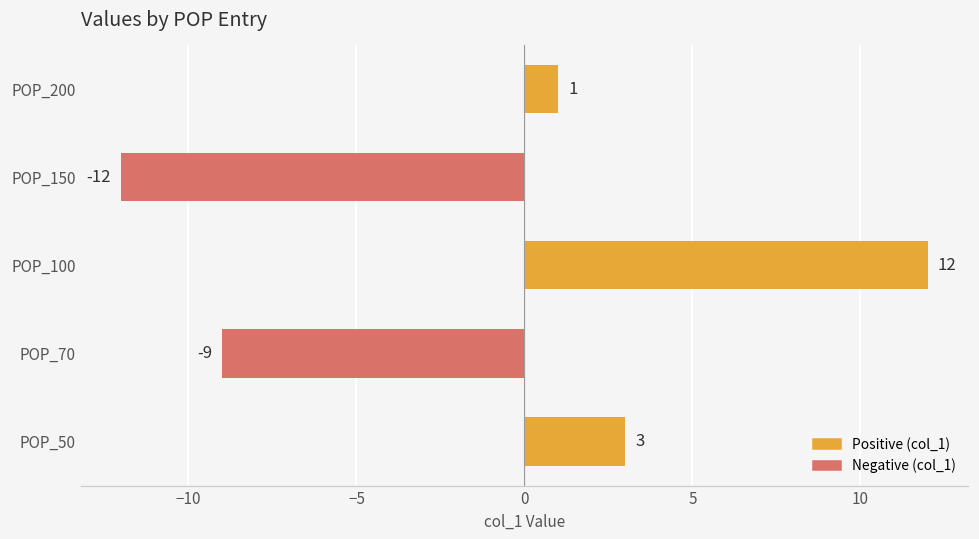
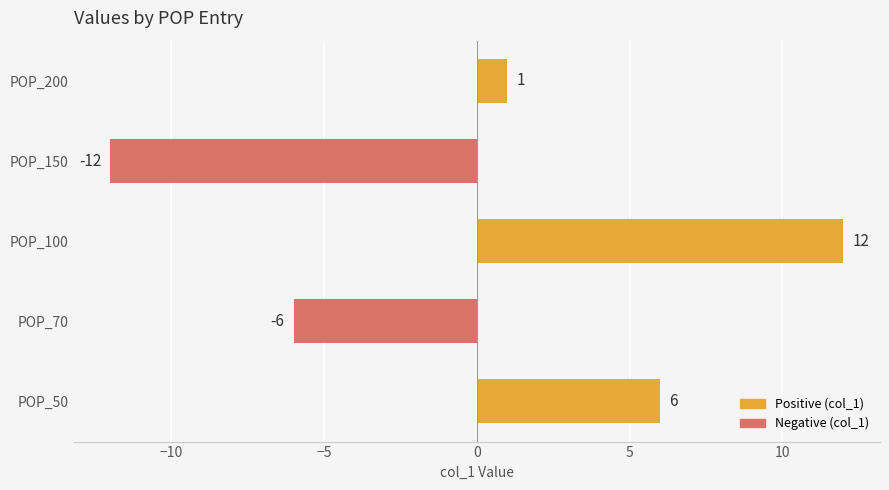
  {
    "POP_200": 1,
    "POP_150": -12,
    "POP_100": 12,
-   "POP_70": -9,
-   "POP_50": 3
+   "POP_70": -6,
+   "POP_50": 6
  }
